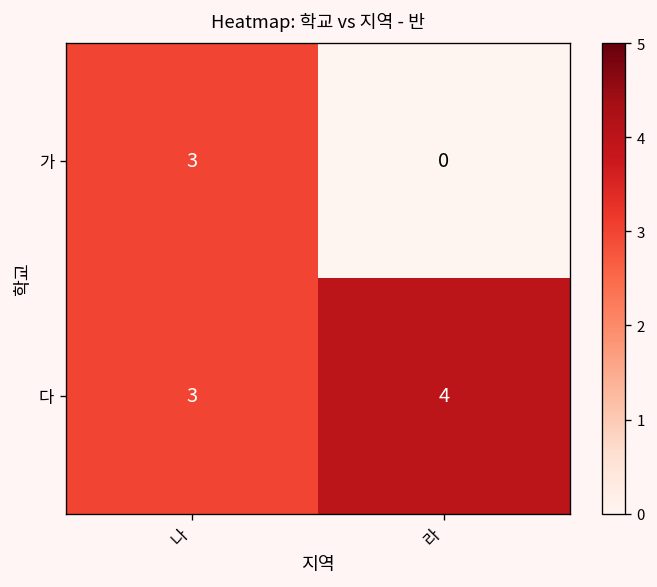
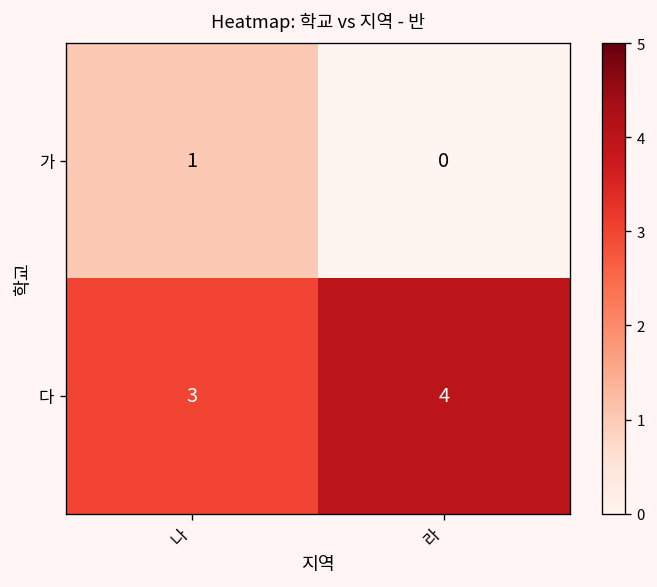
  {
    "가": {
-     "나": 3,
+     "나": 1,
      "라": 0
    },
    "다": {
      "나": 3,
      "라": 4
    }
  }
